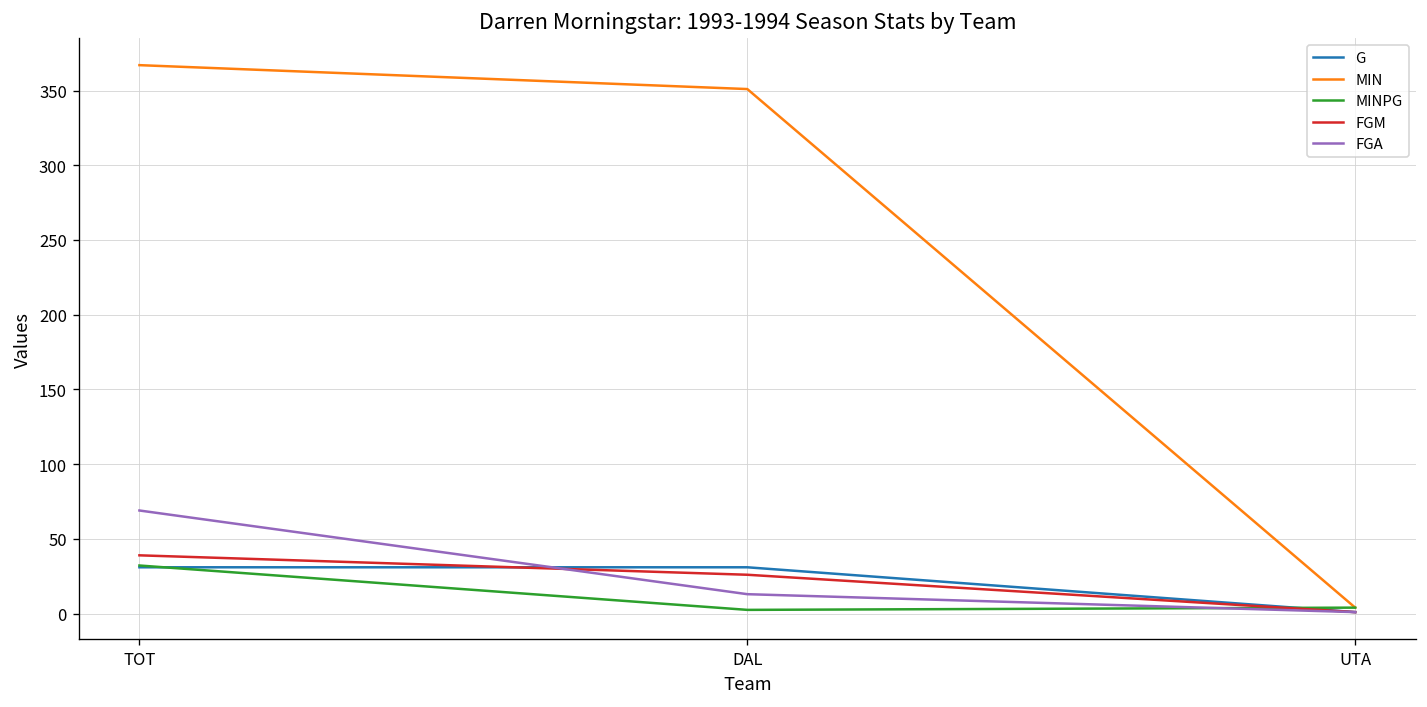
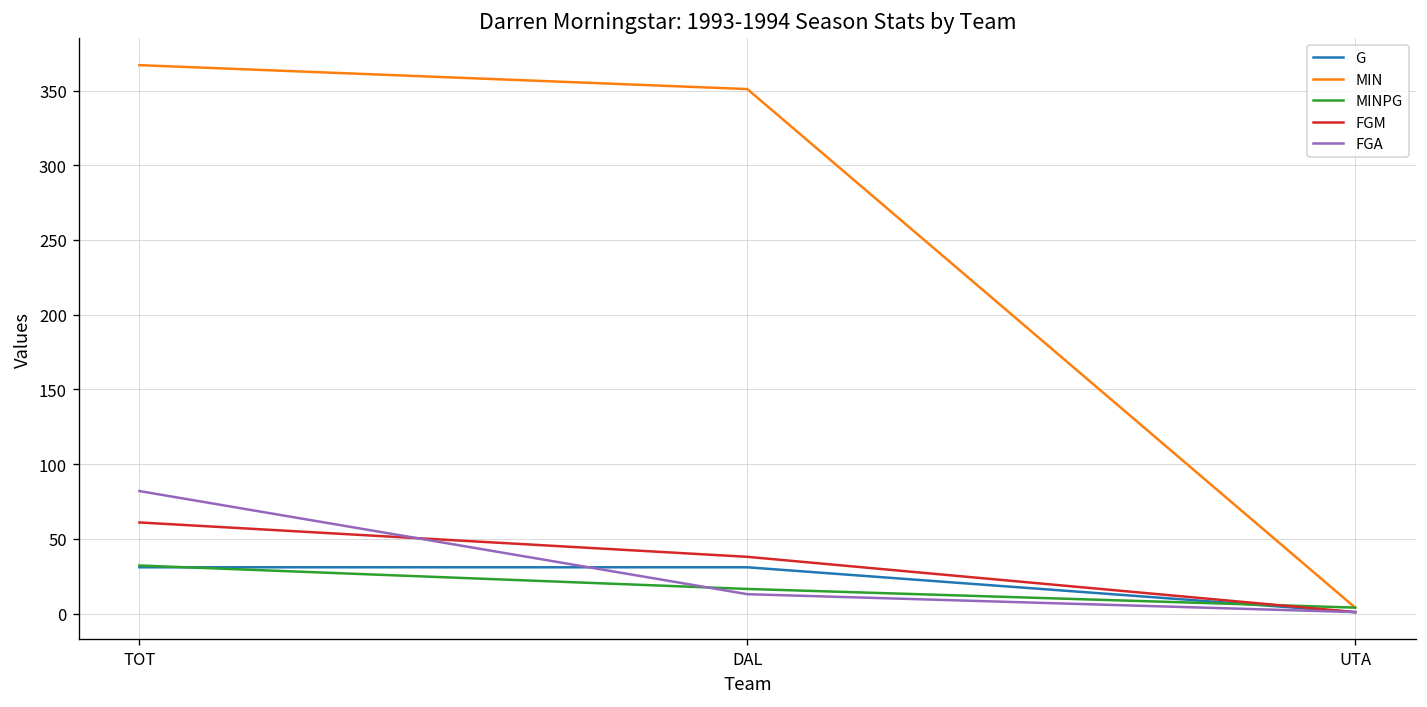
  {
    "G": {
      "DAL": 31
    },
    "MIN": {
      "TOT": 367,
      "DAL": 351
    },
    "MINPG": {
-     "DAL": 3
+     "DAL": 17
    },
    "FGM": {
-     "TOT": 39,
-     "DAL": 26
+     "TOT": 61,
+     "DAL": 38
    },
    "FGA": {
-     "TOT": 69,
+     "TOT": 82,
      "DAL": 13
    }
  }
